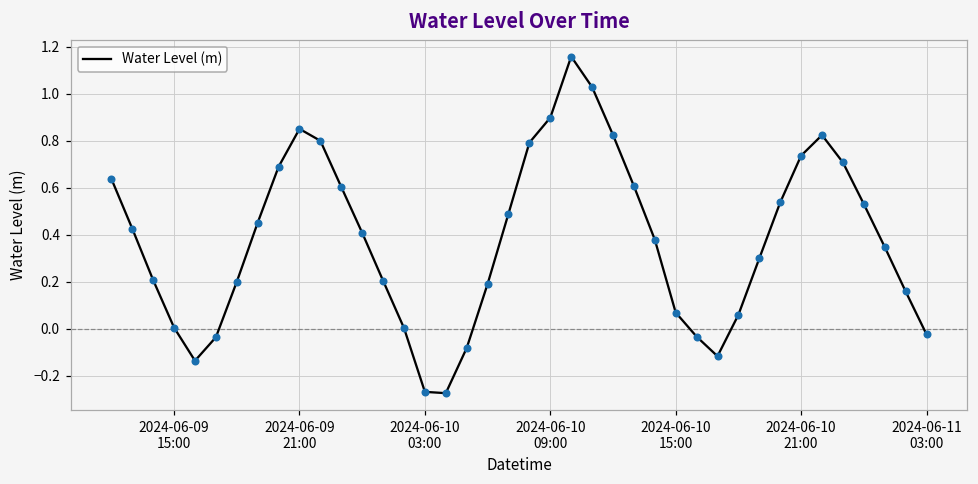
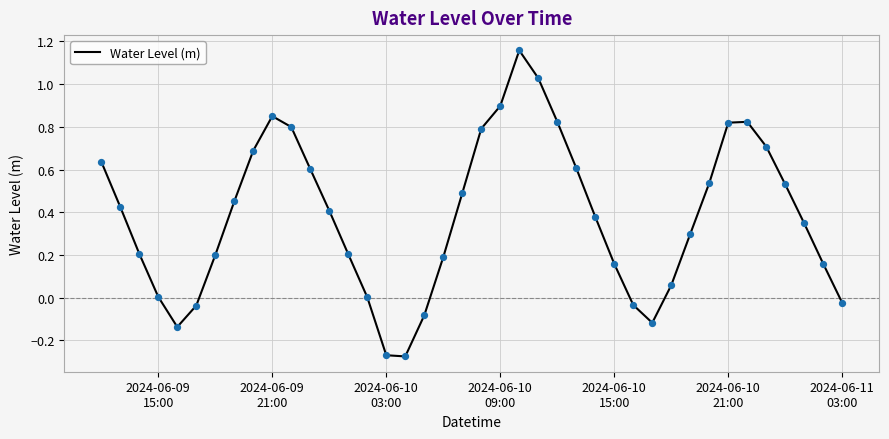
  {
    "2024-06-09 15:00": 0.00,
    "2024-06-09 21:00": 0.85,
    "2024-06-10 03:00": -0.27,
    "2024-06-10 09:00": 0.90,
-   "2024-06-10 15:00": 0.07,
-   "2024-06-10 21:00": 0.74,
+   "2024-06-10 15:00": 0.16,
+   "2024-06-10 21:00": 0.82,
    "2024-06-11 03:00": -0.02
  }
